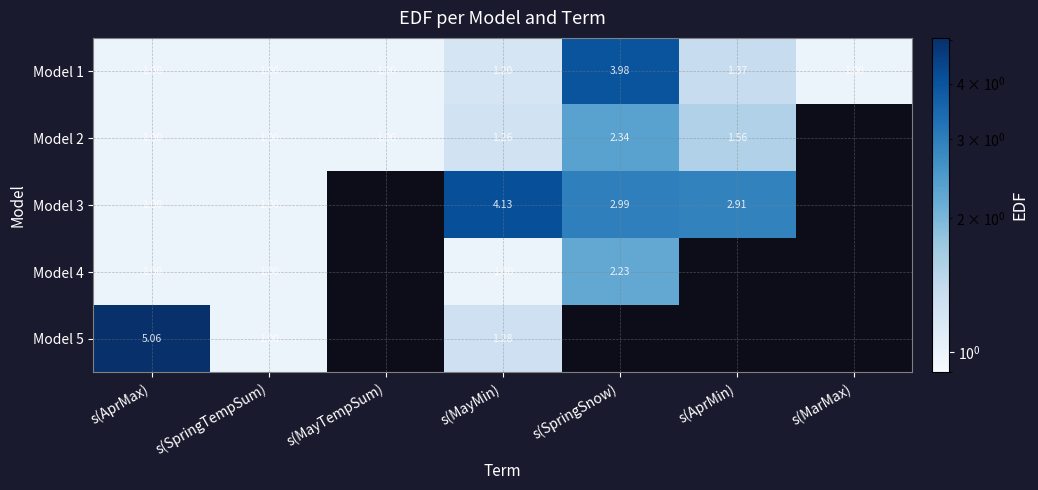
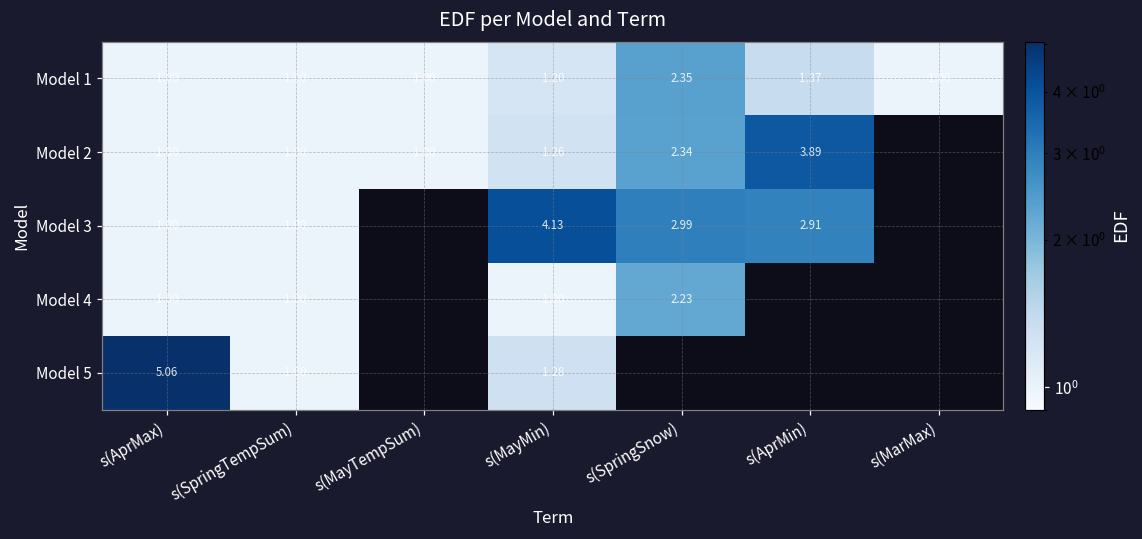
  {
    "Model 1": {
-     "s(SpringSnow)": 3.98,
+     "s(SpringSnow)": 2.35,
      "s(AprMin)": 1.37
    },
    "Model 2": {
      "s(SpringSnow)": 2.34,
-     "s(AprMin)": 1.56
+     "s(AprMin)": 3.89
    },
    "Model 3": {
      "s(MayMin)": 4.13,
      "s(SpringSnow)": 2.99,
      "s(AprMin)": 2.91
    },
    "Model 4": {
      "s(SpringSnow)": 2.23
    },
    "Model 5": {
      "s(AprMax)": 5.06,
      "s(MayMin)": 1.28
    }
  }
